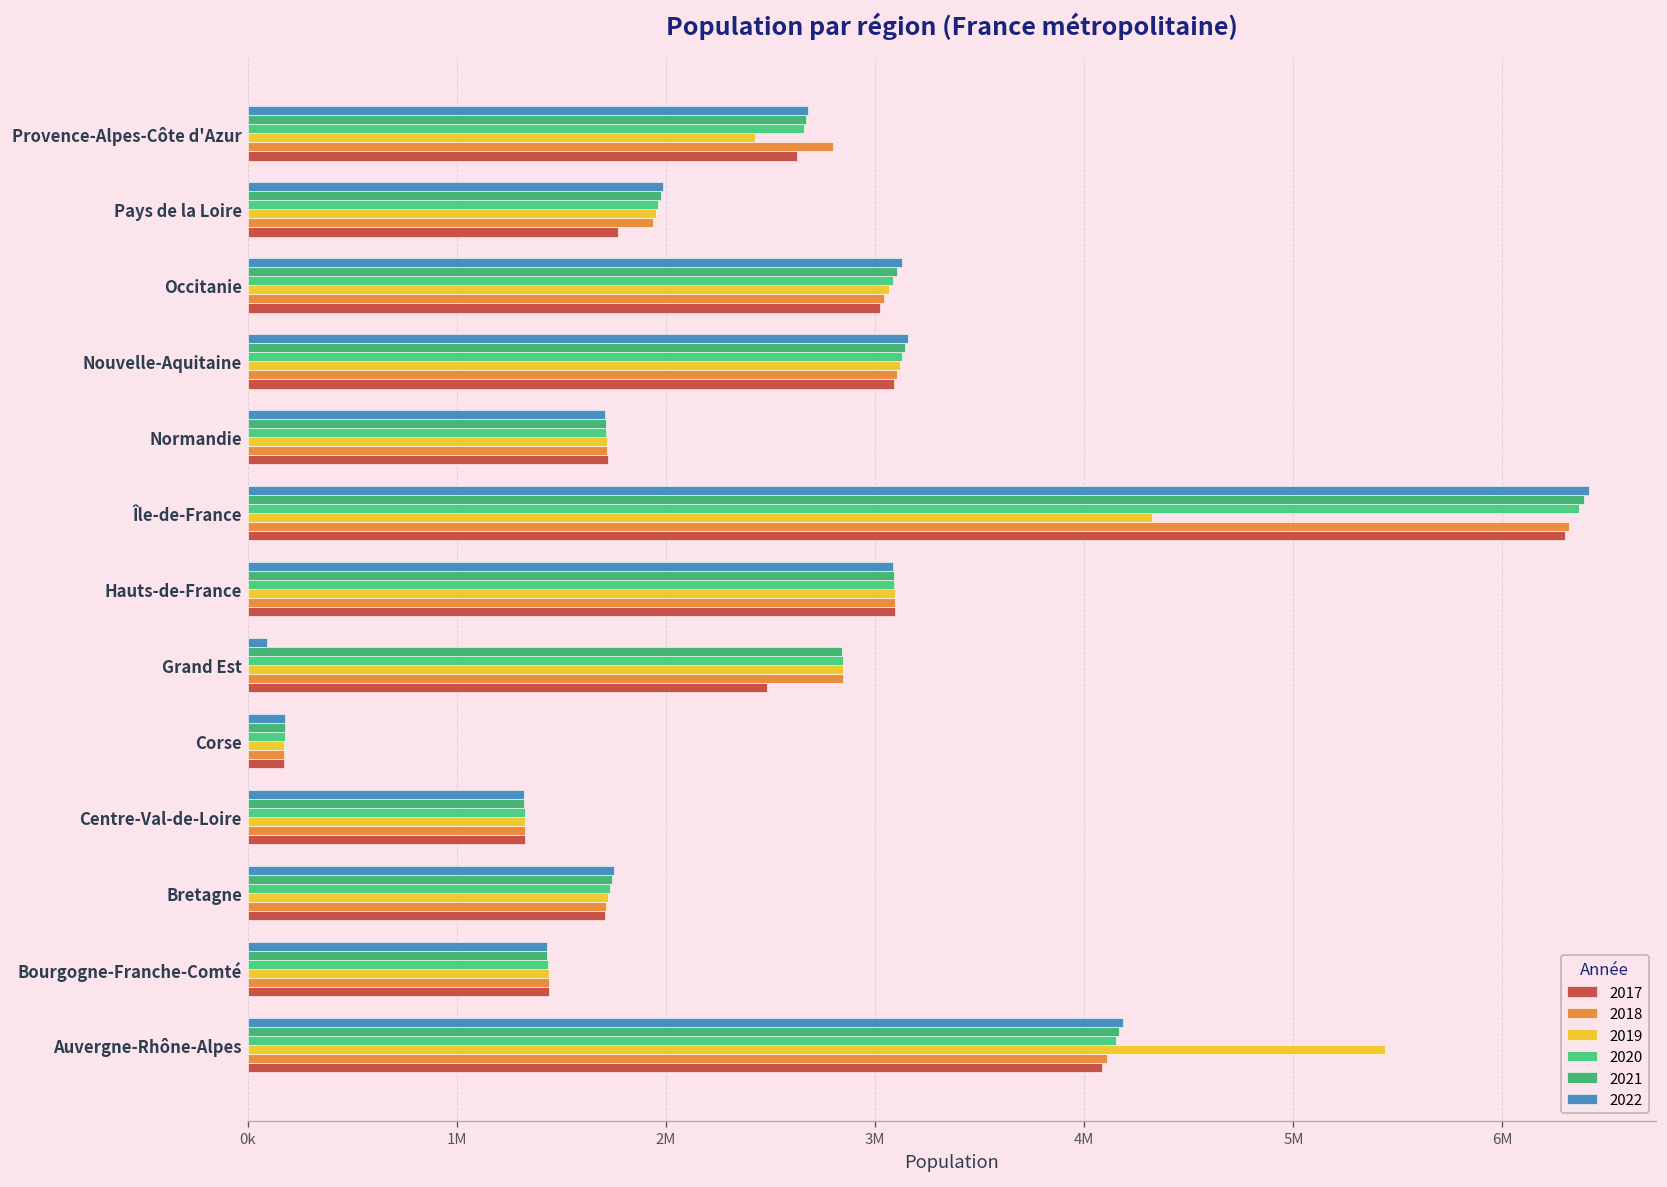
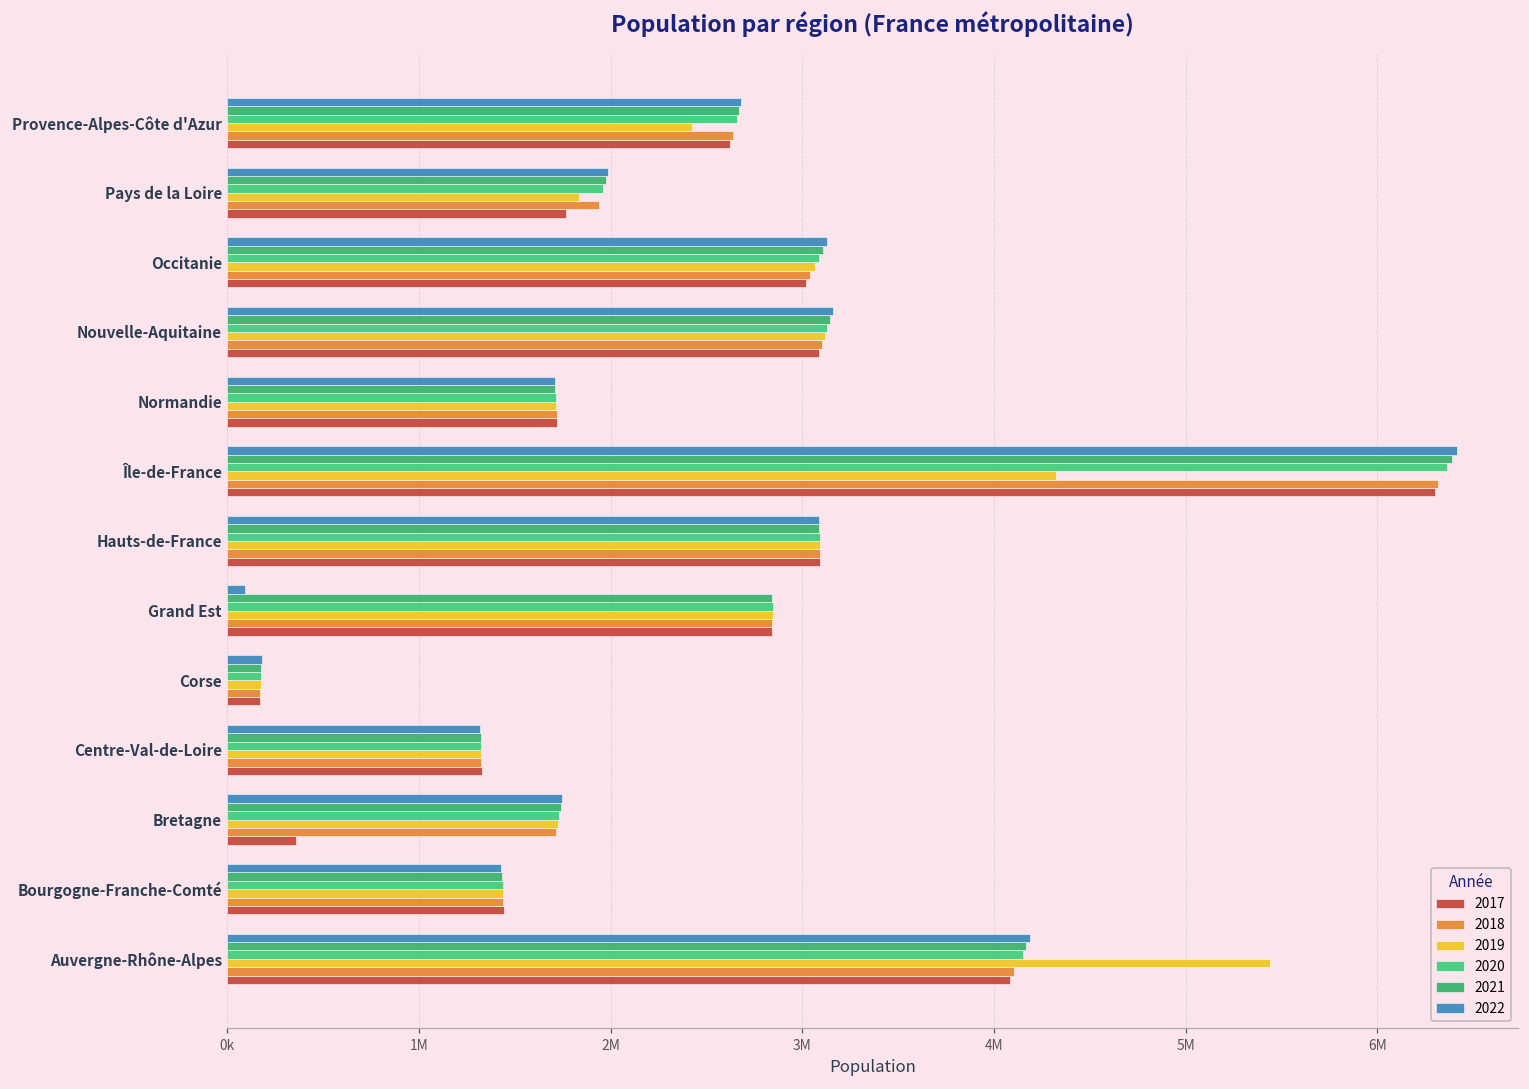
  {
    "2017": {
      "Provence-Alpes-Côte d'Azur": 2620000,
      "Pays de la Loire": 1770000,
      "Occitanie": 3020000,
      "Nouvelle-Aquitaine": 3090000,
      "Normandie": 1720000,
      "Île-de-France": 6300000,
      "Hauts-de-France": 3090000,
-     "Grand Est": 2480000,
+     "Grand Est": 2840000,
      "Corse": 170000,
      "Centre-Val-de-Loire": 1330000,
-     "Bretagne": 1710000,
+     "Bretagne": 360000,
      "Bourgogne-Franche-Comté": 1440000,
      "Auvergne-Rhône-Alpes": 4080000
    },
    "2018": {
-     "Provence-Alpes-Côte d'Azur": 2800000,
+     "Provence-Alpes-Côte d'Azur": 2640000,
      "Pays de la Loire": 1940000,
      "Occitanie": 3040000,
      "Nouvelle-Aquitaine": 3100000,
      "Normandie": 1720000,
      "Île-de-France": 6320000,
      "Hauts-de-France": 3090000,
      "Grand Est": 2840000,
      "Corse": 170000,
      "Centre-Val-de-Loire": 1330000,
      "Bretagne": 1710000,
      "Bourgogne-Franche-Comté": 1440000,
      "Auvergne-Rhône-Alpes": 4110000
    },
    "2019": {
      "Provence-Alpes-Côte d'Azur": 2430000,
-     "Pays de la Loire": 1950000,
+     "Pays de la Loire": 1840000,
      "Occitanie": 3070000,
      "Nouvelle-Aquitaine": 3120000,
      "Normandie": 1720000,
      "Île-de-France": 4320000,
      "Hauts-de-France": 3090000,
      "Grand Est": 2850000,
      "Corse": 170000,
      "Centre-Val-de-Loire": 1330000,
      "Bretagne": 1720000,
      "Bourgogne-Franche-Comté": 1440000,
      "Auvergne-Rhône-Alpes": 5440000
    },
    "2022": {
      "Provence-Alpes-Côte d'Azur": 2680000,
      "Pays de la Loire": 1990000,
      "Occitanie": 3130000,
      "Nouvelle-Aquitaine": 3160000,
      "Normandie": 1710000,
      "Île-de-France": 6410000,
      "Hauts-de-France": 3090000,
      "Grand Est": 90000,
      "Corse": 180000,
      "Centre-Val-de-Loire": 1320000,
      "Bretagne": 1750000,
      "Bourgogne-Franche-Comté": 1430000,
      "Auvergne-Rhône-Alpes": 4190000
    }
  }
